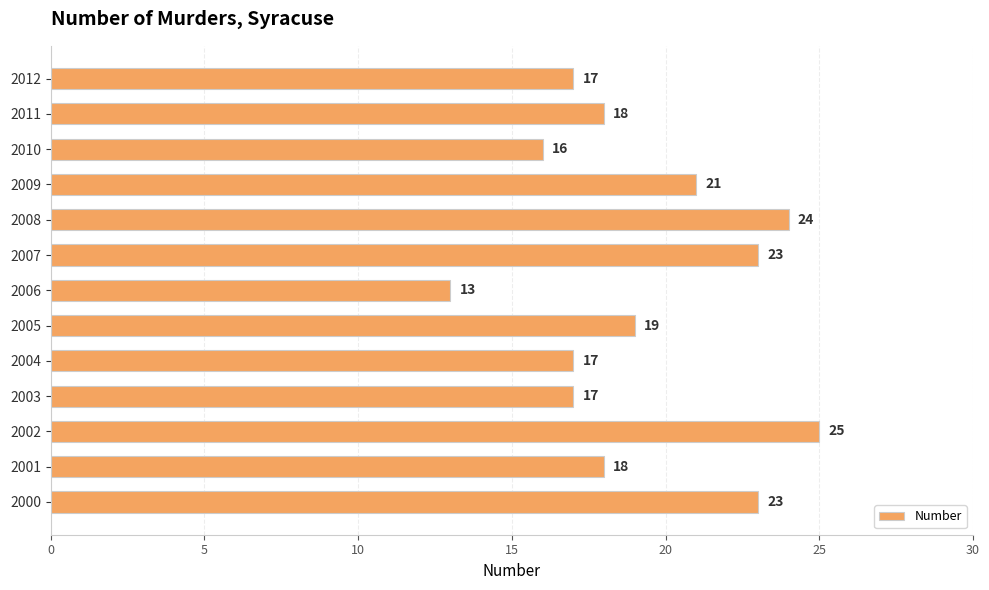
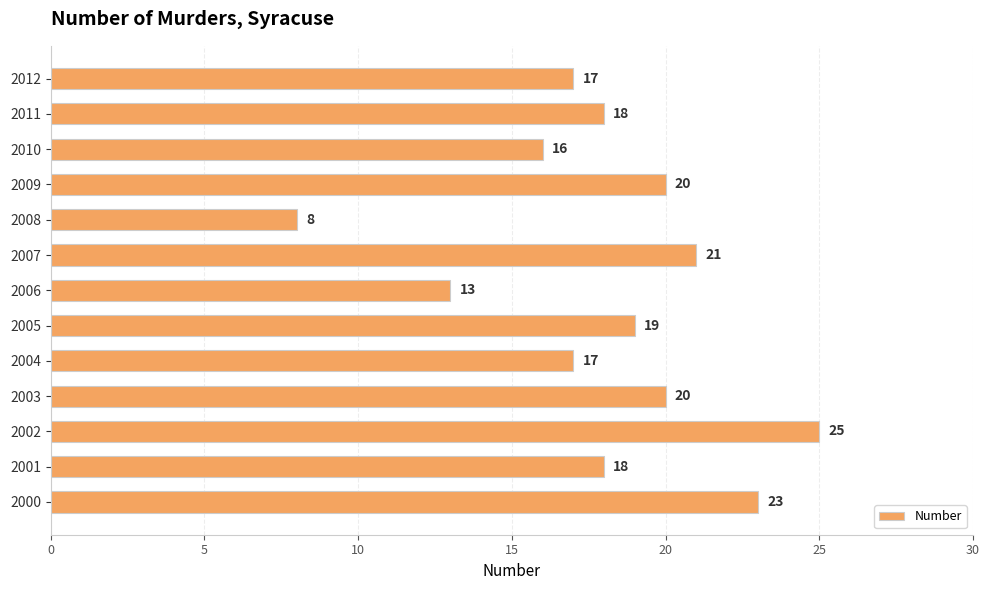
  {
    "2012": 17,
    "2011": 18,
    "2010": 16,
-   "2009": 21,
-   "2008": 24,
-   "2007": 23,
+   "2009": 20,
+   "2008": 8,
+   "2007": 21,
    "2006": 13,
    "2005": 19,
    "2004": 17,
-   "2003": 17,
+   "2003": 20,
    "2002": 25,
    "2001": 18,
    "2000": 23
  }
